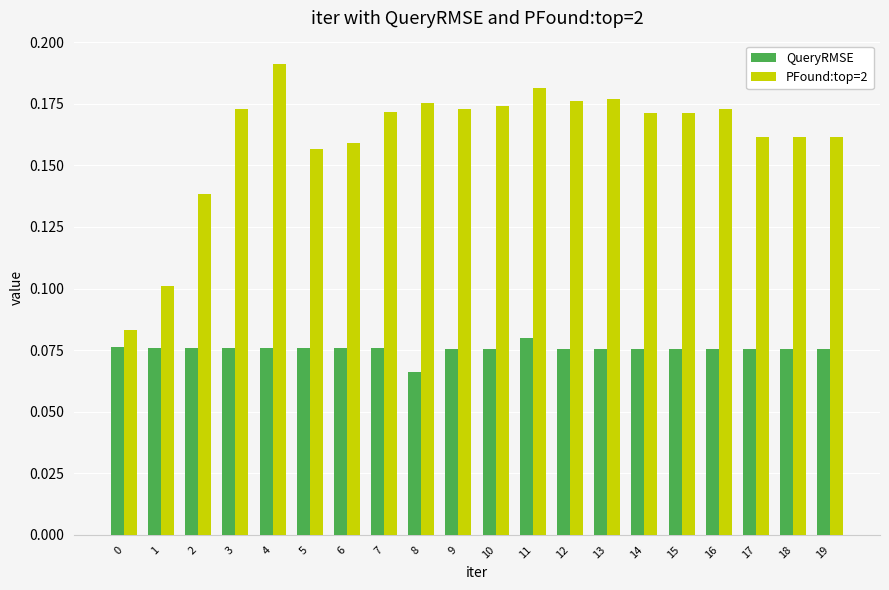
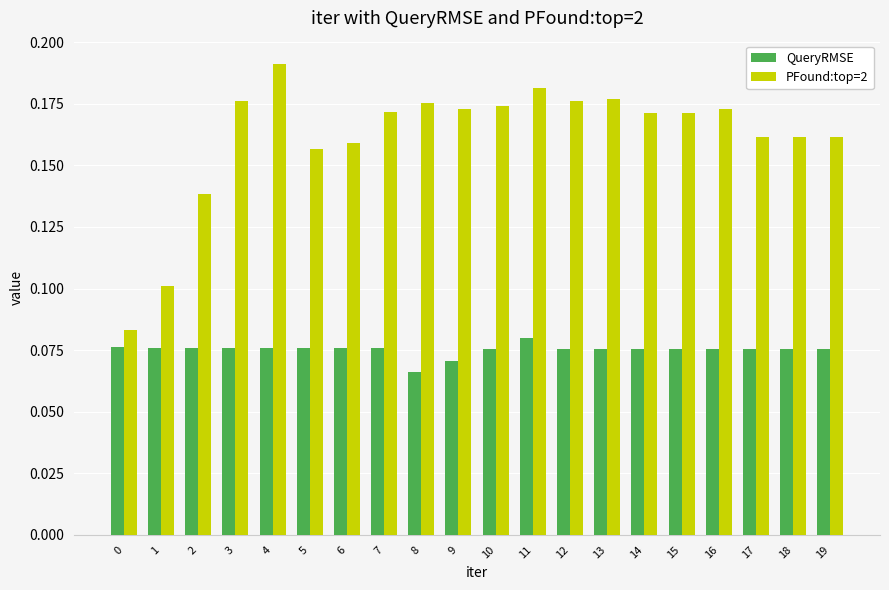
  {
    "QueryRMSE": {
      "0": 0.076,
      "1": 0.076,
      "2": 0.076,
      "3": 0.076,
      "4": 0.076,
      "5": 0.076,
      "6": 0.076,
      "7": 0.076,
      "8": 0.066,
-     "9": 0.076,
+     "9": 0.071,
      "10": 0.076,
      "11": 0.080,
      "12": 0.076,
      "13": 0.076,
      "14": 0.075,
      "15": 0.075,
      "16": 0.075,
      "17": 0.075,
      "18": 0.075,
      "19": 0.075
    },
    "PFound:top=2": {
      "0": 0.083,
      "1": 0.101,
      "2": 0.138,
-     "3": 0.173,
+     "3": 0.176,
      "4": 0.191,
      "5": 0.156,
      "6": 0.159,
      "7": 0.172,
      "8": 0.175,
      "9": 0.173,
      "10": 0.174,
      "11": 0.181,
      "12": 0.176,
      "13": 0.177,
      "14": 0.171,
      "15": 0.171,
      "16": 0.173,
      "17": 0.162,
      "18": 0.162,
      "19": 0.162
    }
  }
